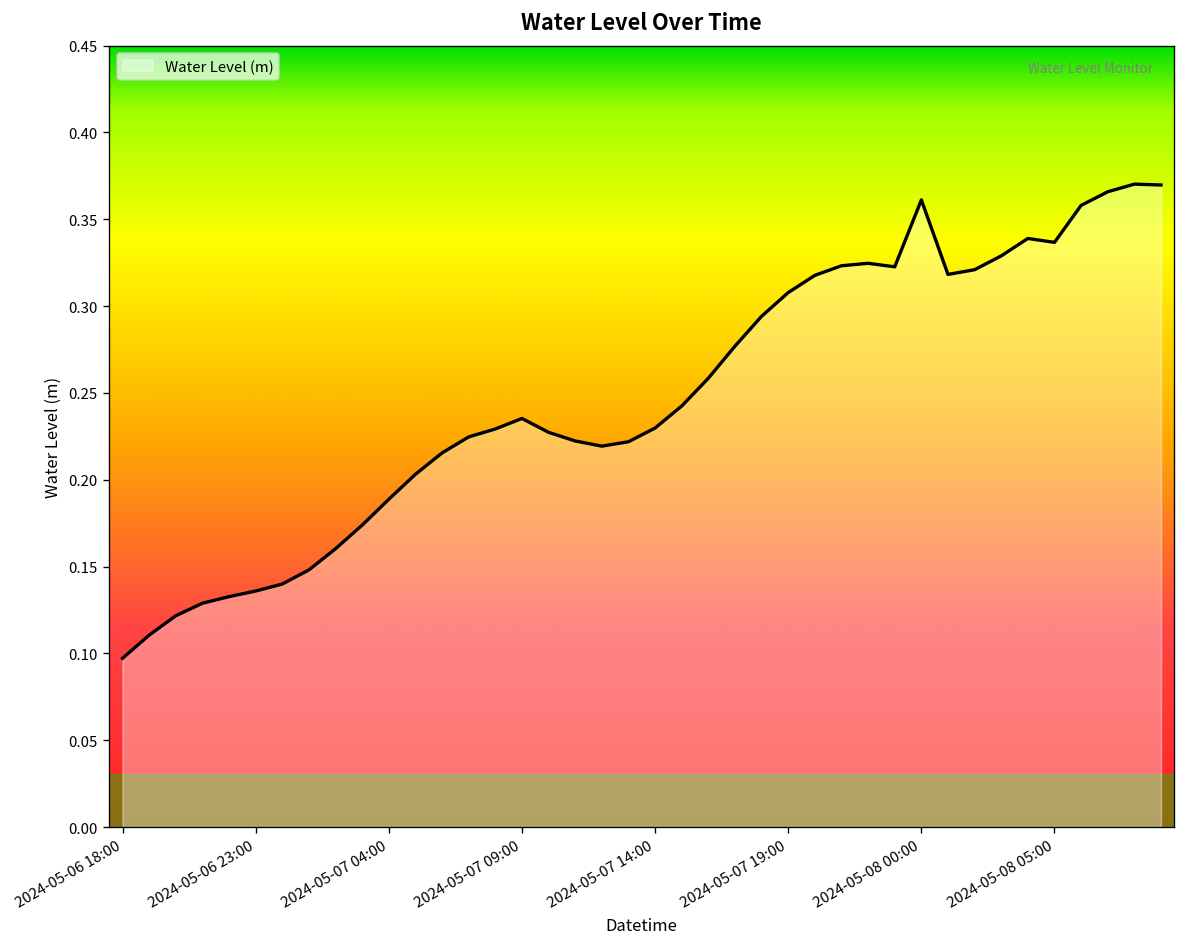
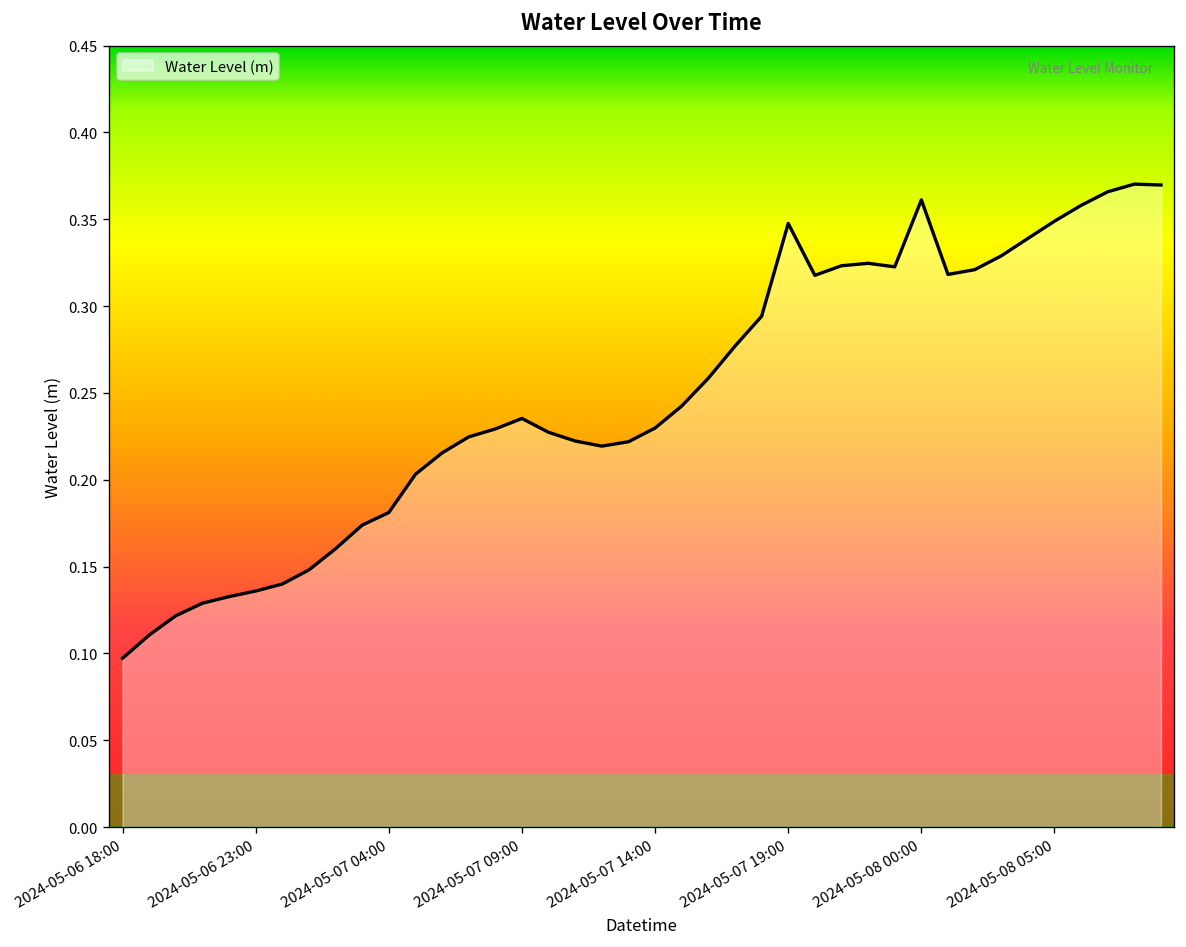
  {
    "2024-05-06 18:00": 0.097,
    "2024-05-06 23:00": 0.136,
-   "2024-05-07 04:00": 0.189,
+   "2024-05-07 04:00": 0.181,
    "2024-05-07 09:00": 0.235,
    "2024-05-07 14:00": 0.230,
-   "2024-05-07 19:00": 0.308,
+   "2024-05-07 19:00": 0.348,
    "2024-05-08 00:00": 0.361,
-   "2024-05-08 05:00": 0.337
+   "2024-05-08 05:00": 0.349
  }
